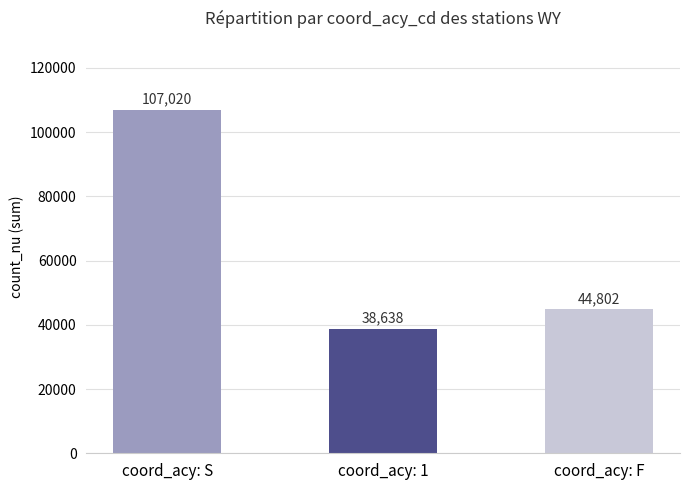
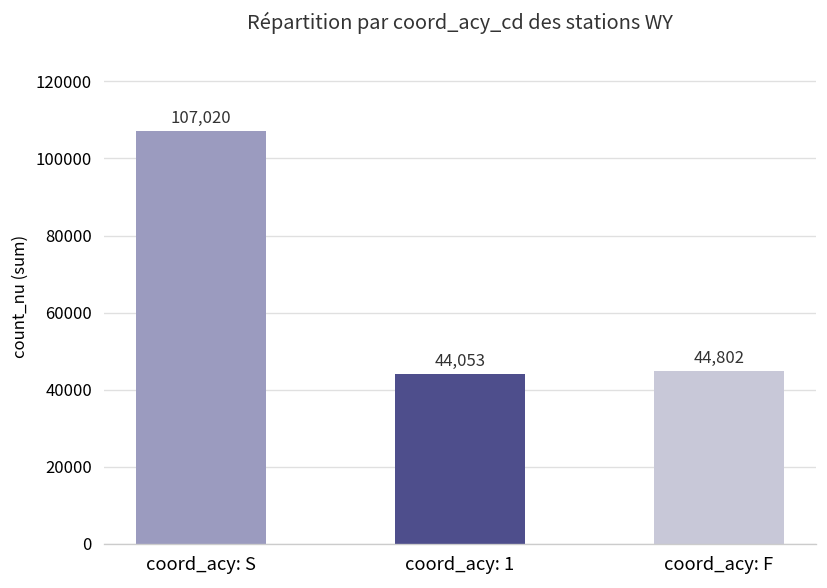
  {
    "coord_acy: S": "107,020",
-   "coord_acy: 1": "38,638",
+   "coord_acy: 1": "44,053",
    "coord_acy: F": "44,802"
  }
